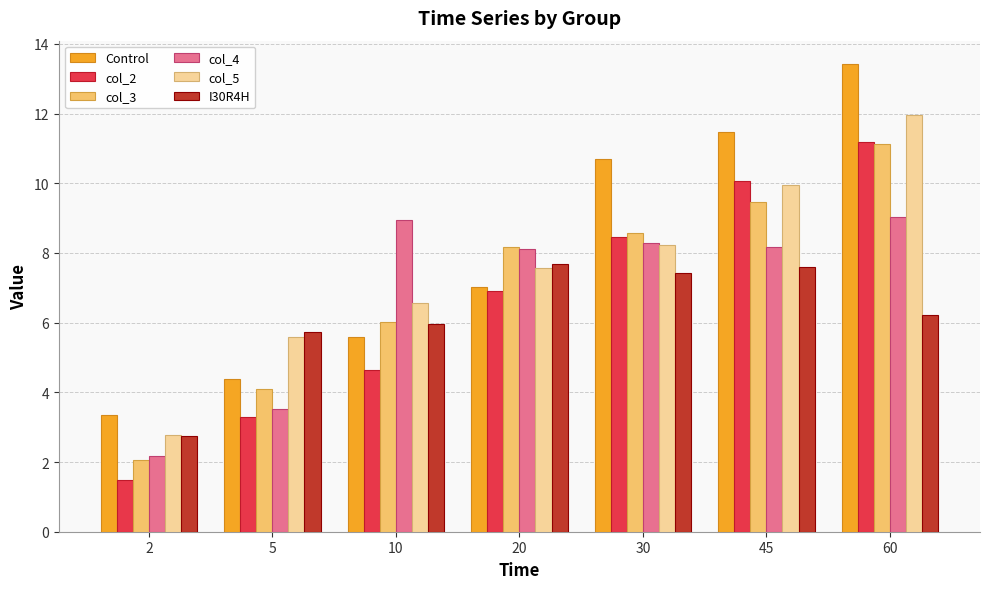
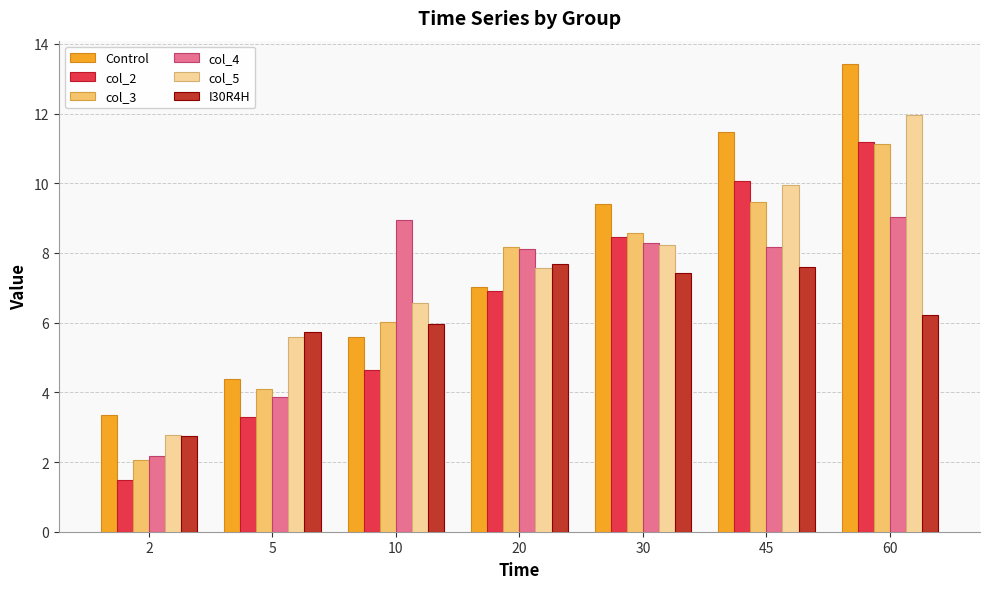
  {
    "Control": {
      "2": 3.3,
      "5": 4.4,
      "10": 5.6,
      "20": 7.0,
-     "30": 10.7,
+     "30": 9.4,
      "45": 11.5,
      "60": 13.4
    },
    "col_4": {
      "2": 2.2,
-     "5": 3.5,
+     "5": 3.9,
      "10": 8.9,
      "20": 8.1,
      "30": 8.3,
      "45": 8.2,
      "60": 9.0
    }
  }
